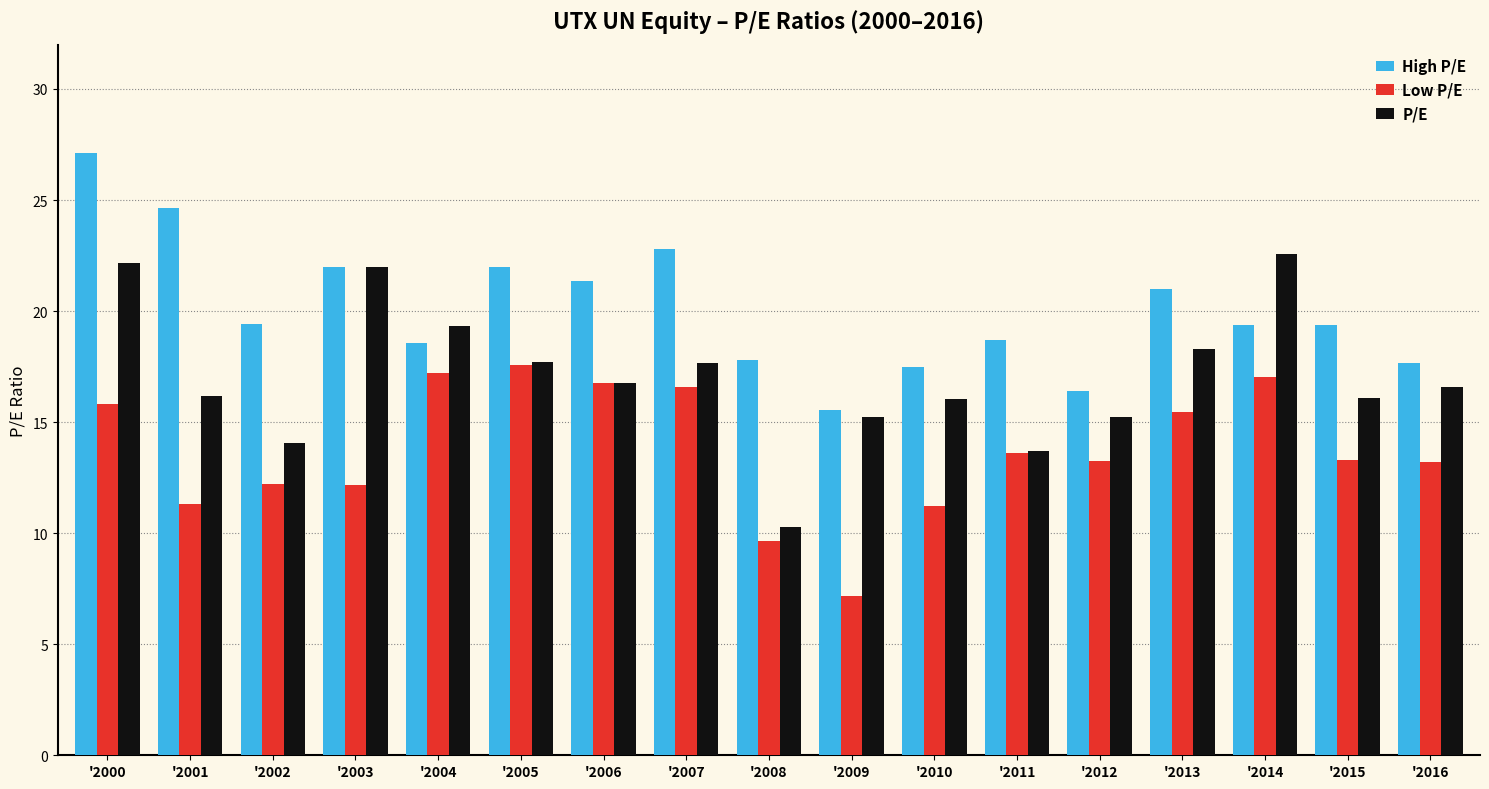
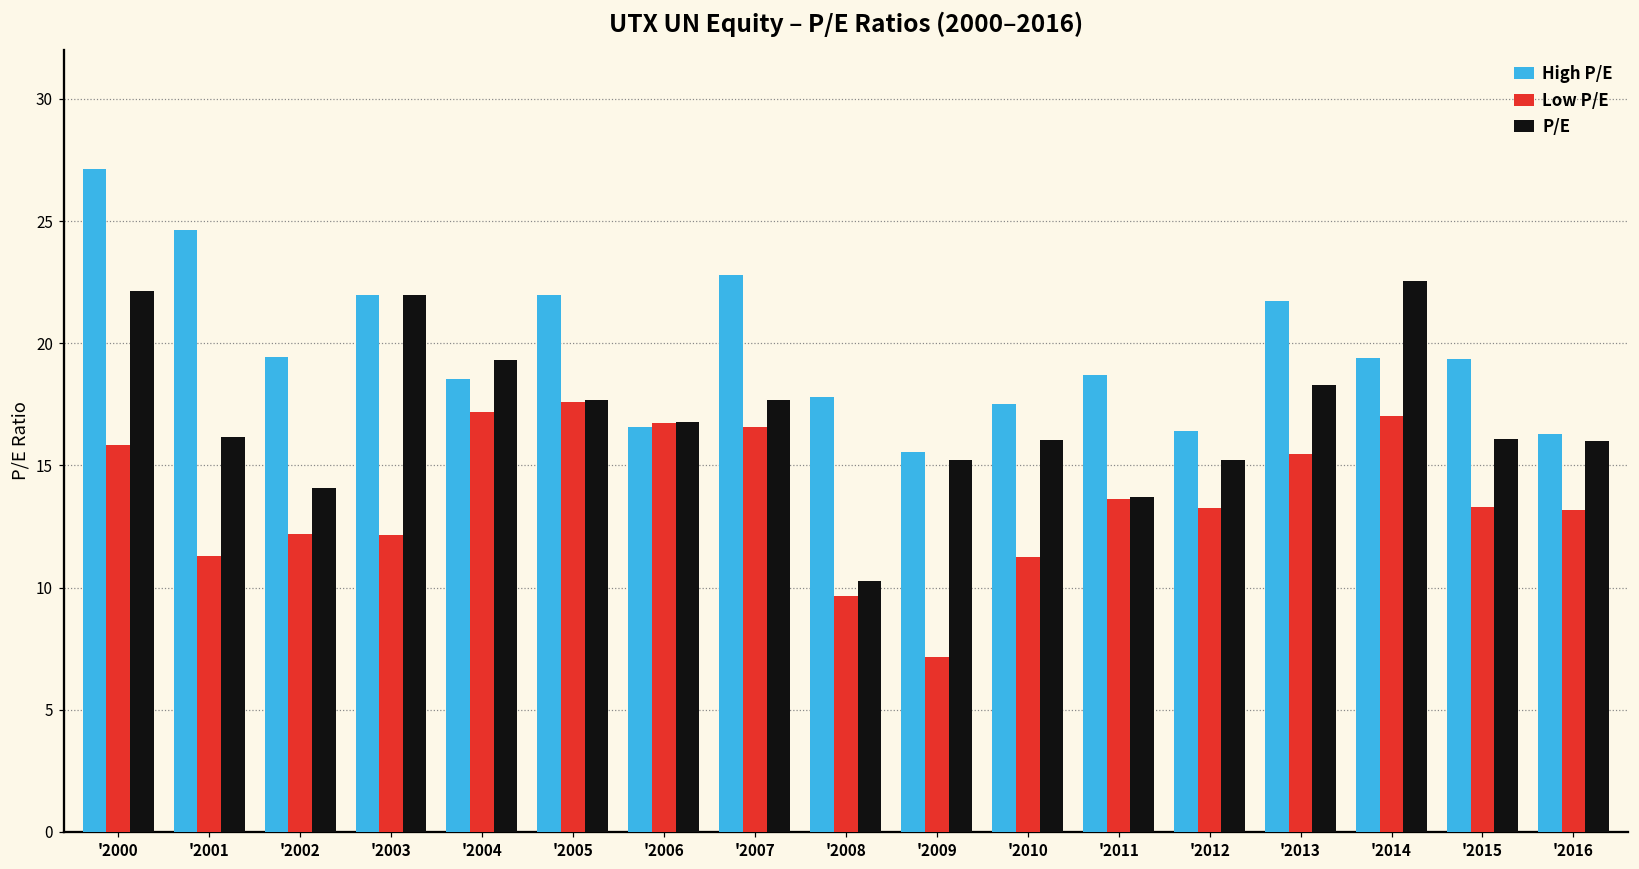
  {
    "High P/E": {
      "'2000": 27.1,
      "'2001": 24.6,
      "'2002": 19.4,
      "'2003": 22.0,
      "'2004": 18.6,
      "'2005": 22.0,
-     "'2006": 21.4,
+     "'2006": 16.6,
      "'2007": 22.8,
      "'2008": 17.8,
      "'2009": 15.5,
      "'2010": 17.5,
      "'2011": 18.7,
      "'2012": 16.4,
-     "'2013": 21.0,
+     "'2013": 21.7,
      "'2014": 19.4,
      "'2015": 19.4,
-     "'2016": 17.7
+     "'2016": 16.3
    },
    "Low P/E": {
      "'2000": 15.8,
      "'2001": 11.3,
      "'2002": 12.2,
      "'2003": 12.2,
      "'2004": 17.2,
      "'2005": 17.6,
      "'2006": 16.7,
      "'2007": 16.6,
      "'2008": 9.6,
      "'2009": 7.2,
      "'2010": 11.2,
      "'2011": 13.6,
      "'2012": 13.2,
      "'2013": 15.4,
      "'2014": 17.0,
      "'2015": 13.3,
      "'2016": 13.2
    },
    "P/E": {
      "'2000": 22.1,
      "'2001": 16.2,
      "'2002": 14.1,
      "'2003": 22.0,
      "'2004": 19.3,
      "'2005": 17.7,
      "'2006": 16.8,
      "'2007": 17.7,
      "'2008": 10.3,
      "'2009": 15.2,
      "'2010": 16.0,
      "'2011": 13.7,
      "'2012": 15.2,
      "'2013": 18.3,
      "'2014": 22.6,
      "'2015": 16.1,
-     "'2016": 16.6
+     "'2016": 16.0
    }
  }
